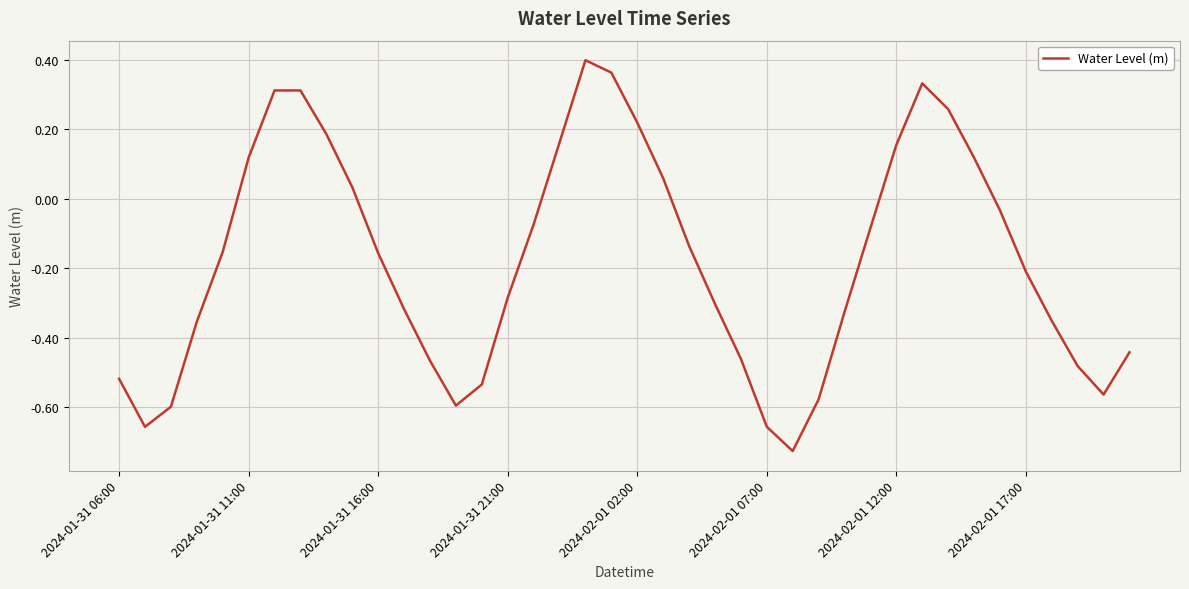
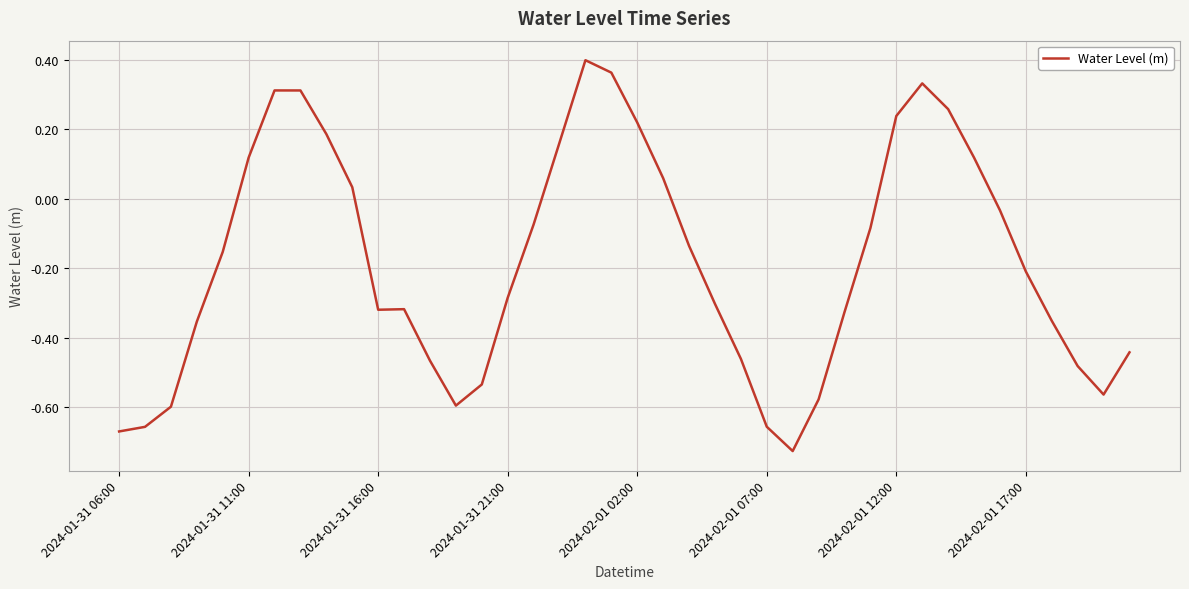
  {
-   "2024-01-31 06:00": -0.52,
+   "2024-01-31 06:00": -0.67,
    "2024-01-31 11:00": 0.12,
-   "2024-01-31 16:00": -0.16,
+   "2024-01-31 16:00": -0.32,
    "2024-01-31 21:00": -0.28,
    "2024-02-01 02:00": 0.22,
    "2024-02-01 07:00": -0.66,
-   "2024-02-01 12:00": 0.15,
+   "2024-02-01 12:00": 0.24,
    "2024-02-01 17:00": -0.21
  }
